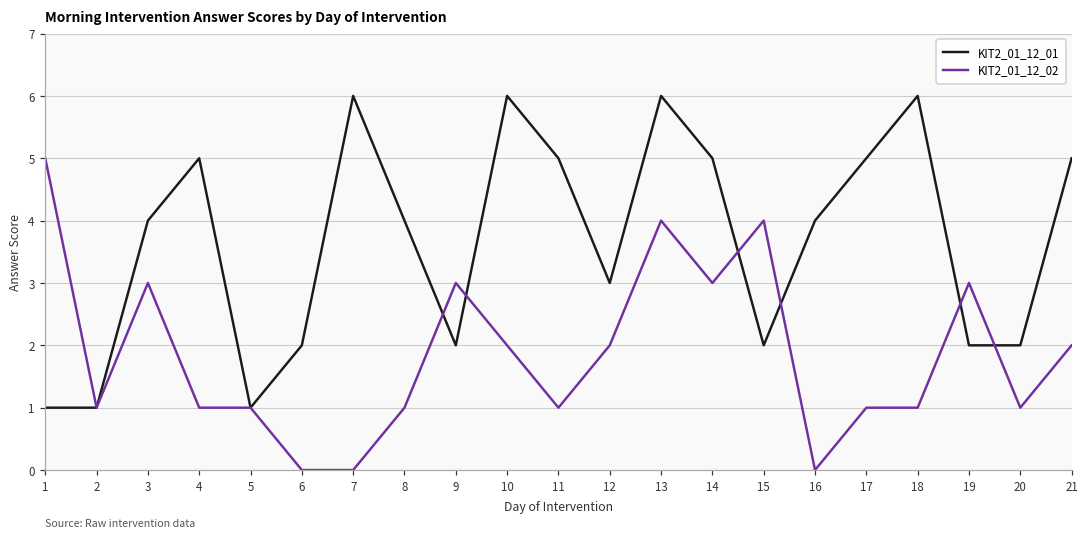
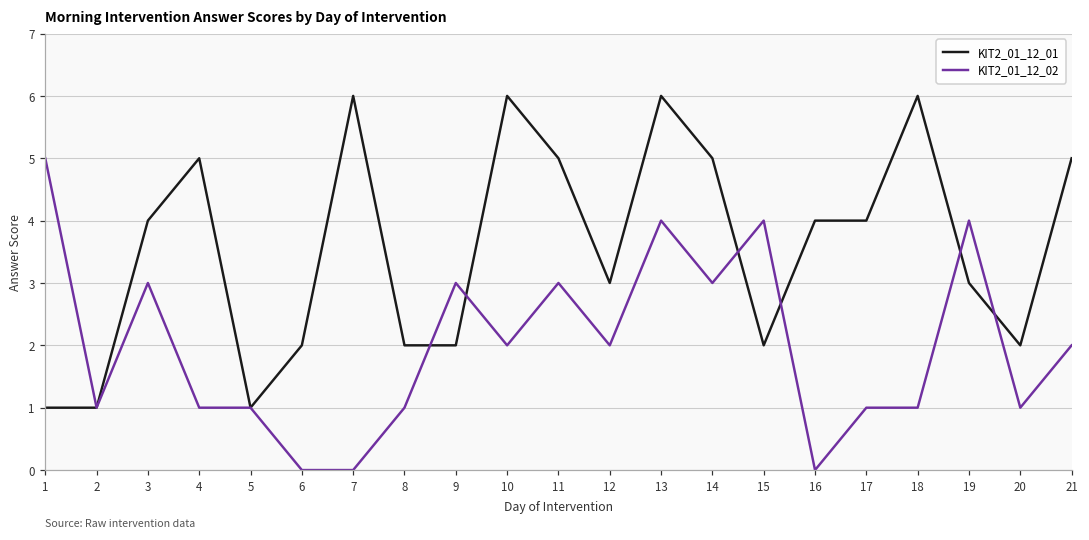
  {
    "KIT2_01_12_01": {
      "1": 1,
      "3": 4,
      "4": 5,
      "6": 2,
      "7": 6,
-     "8": 4,
+     "8": 2,
      "9": 2,
      "10": 6,
      "11": 5,
      "12": 3,
      "13": 6,
      "14": 5,
      "15": 2,
      "16": 4,
-     "17": 5,
+     "17": 4,
      "18": 6,
-     "19": 2,
+     "19": 3,
      "20": 2,
      "21": 5
    },
    "KIT2_01_12_02": {
      "1": 5,
      "3": 3,
      "4": 1,
      "6": 0,
      "7": 0,
      "8": 1,
      "9": 3,
      "10": 2,
-     "11": 1,
+     "11": 3,
      "12": 2,
      "13": 4,
      "14": 3,
      "15": 4,
      "16": 0,
      "17": 1,
      "18": 1,
-     "19": 3,
+     "19": 4,
      "20": 1,
      "21": 2
    }
  }
